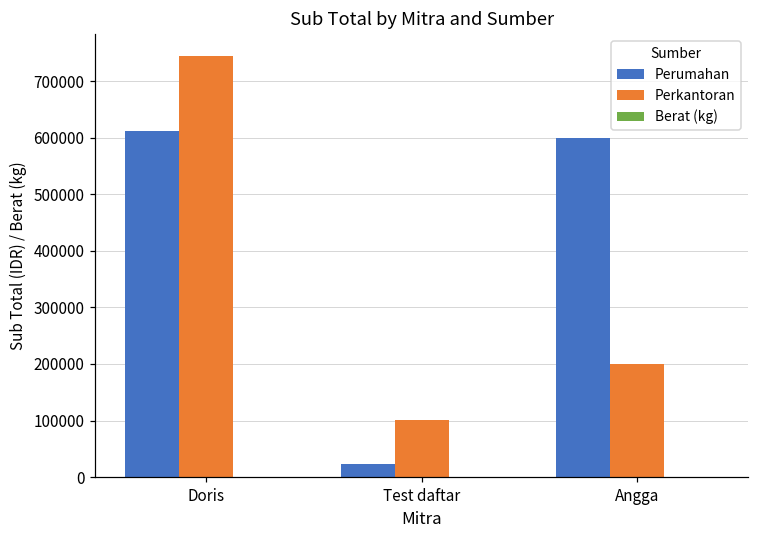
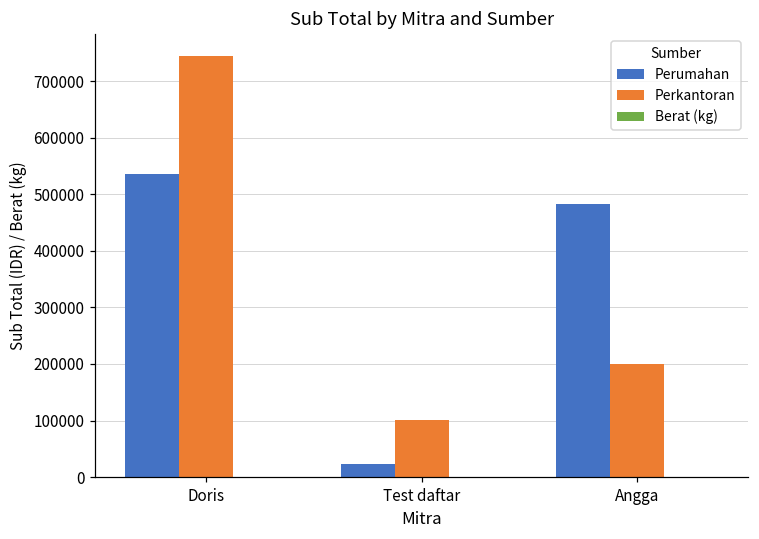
  {
    "Perumahan": {
-     "Doris": 610000,
+     "Doris": 540000,
      "Test daftar": 20000,
-     "Angga": 600000
+     "Angga": 480000
    },
    "Perkantoran": {
      "Doris": 750000,
      "Test daftar": 100000,
      "Angga": 200000
    }
  }
